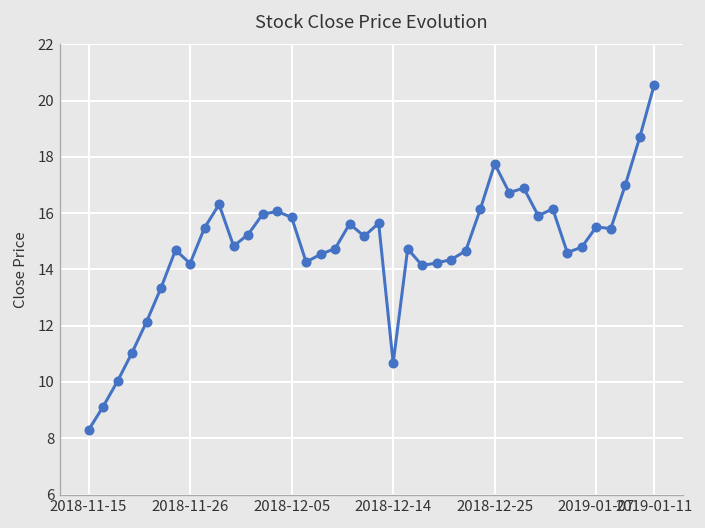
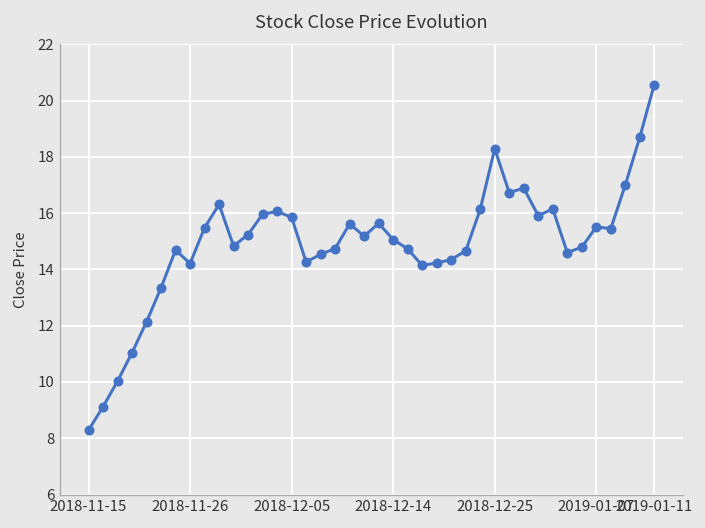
  {
    "2018-11-15": 8.3,
    "2018-11-26": 14.2,
    "2018-12-05": 15.9,
-   "2018-12-14": 10.7,
-   "2018-12-25": 17.8
+   "2018-12-14": 15.1,
+   "2018-12-25": 18.3
  }
